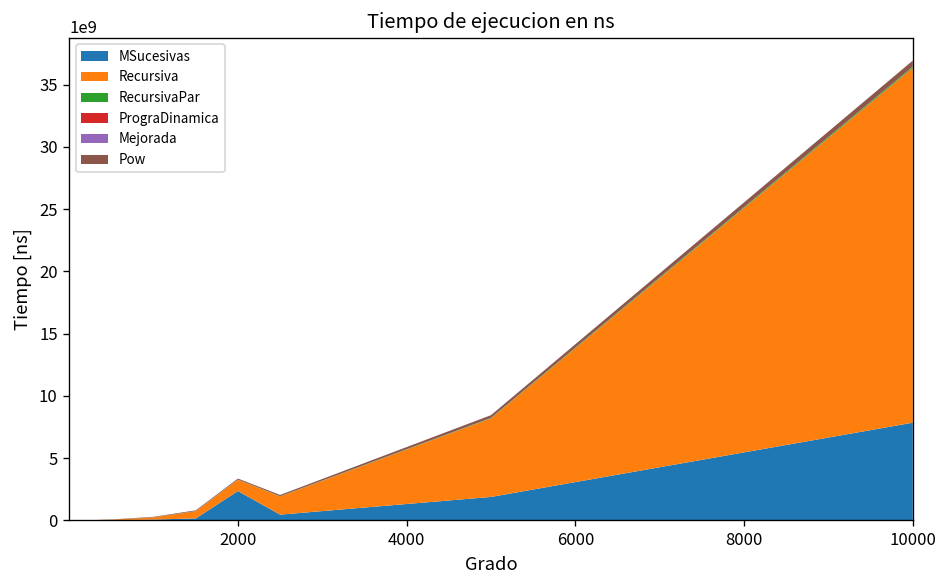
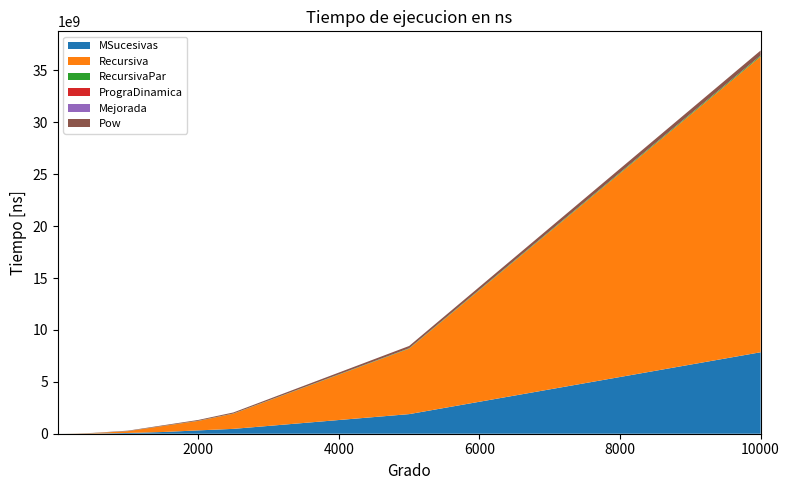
  {
    "MSucesivas": {
-     "2000": 2400000000
+     "2000": 300000000
    },
    "Pow": {
      "10000": 500000000
    }
  }
